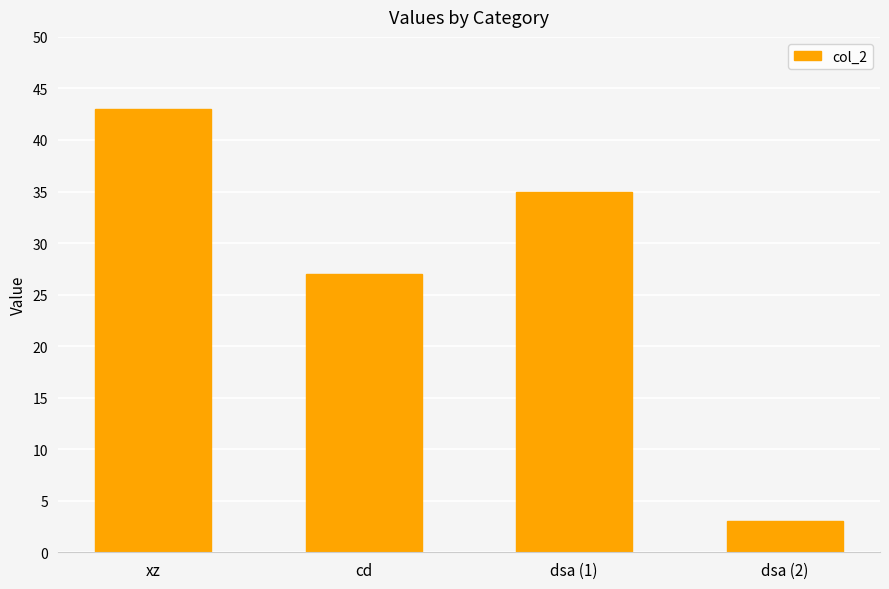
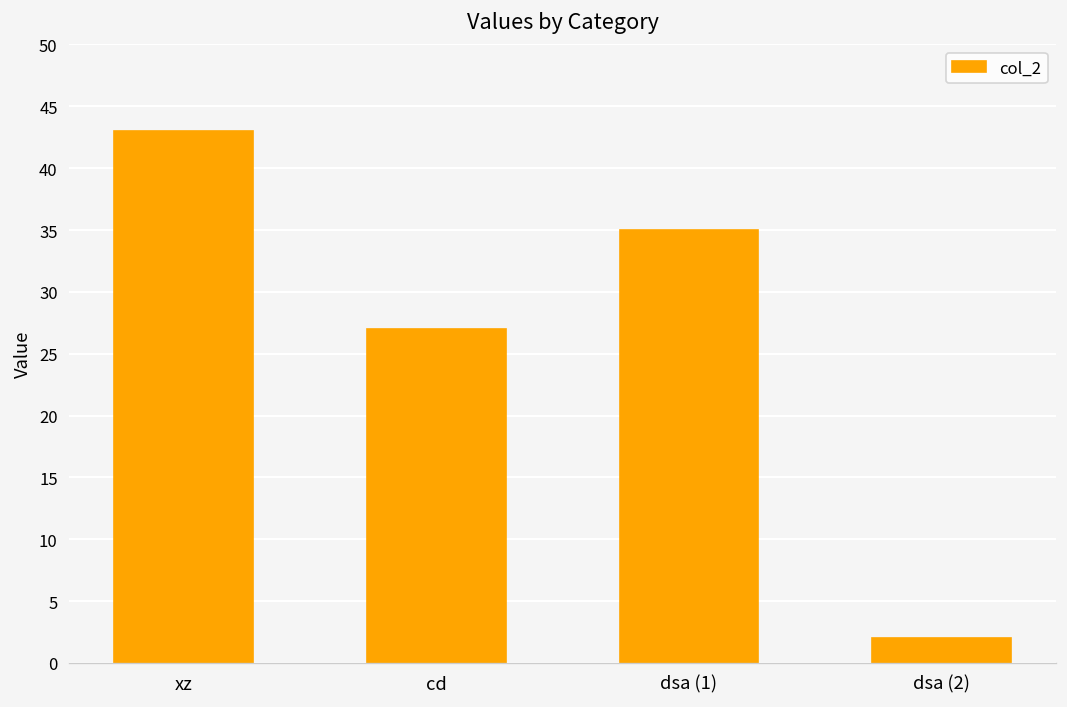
  {
    "xz": 43,
    "cd": 27,
    "dsa (1)": 35,
-   "dsa (2)": 3
+   "dsa (2)": 2
  }
